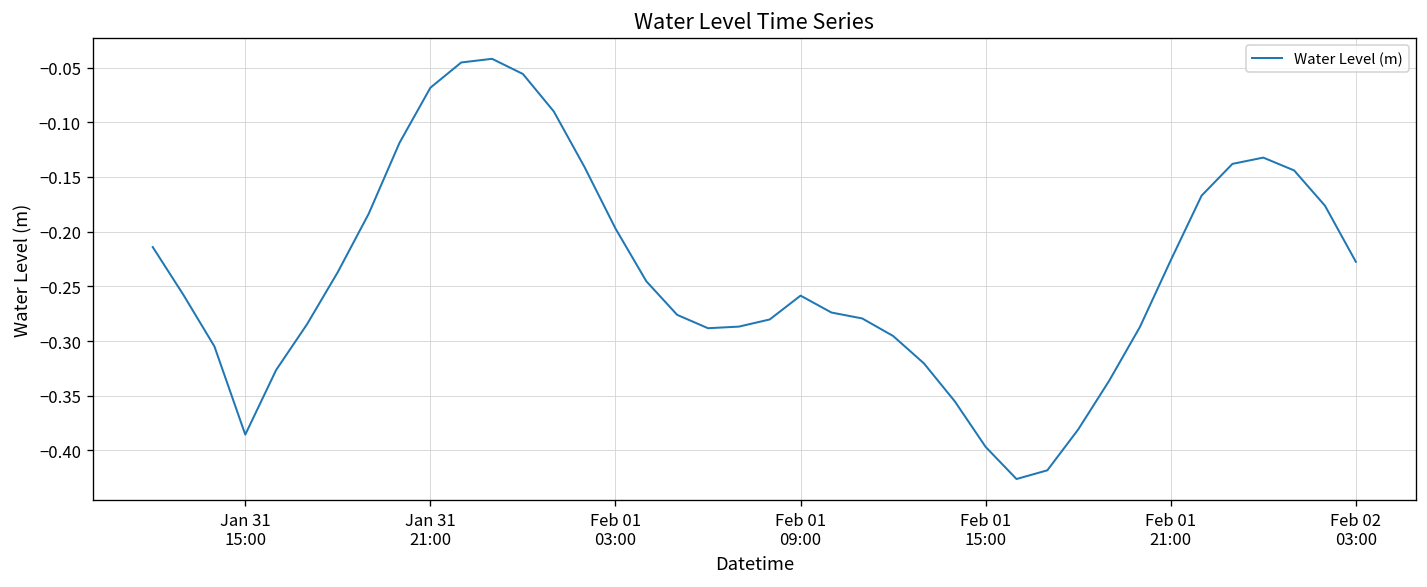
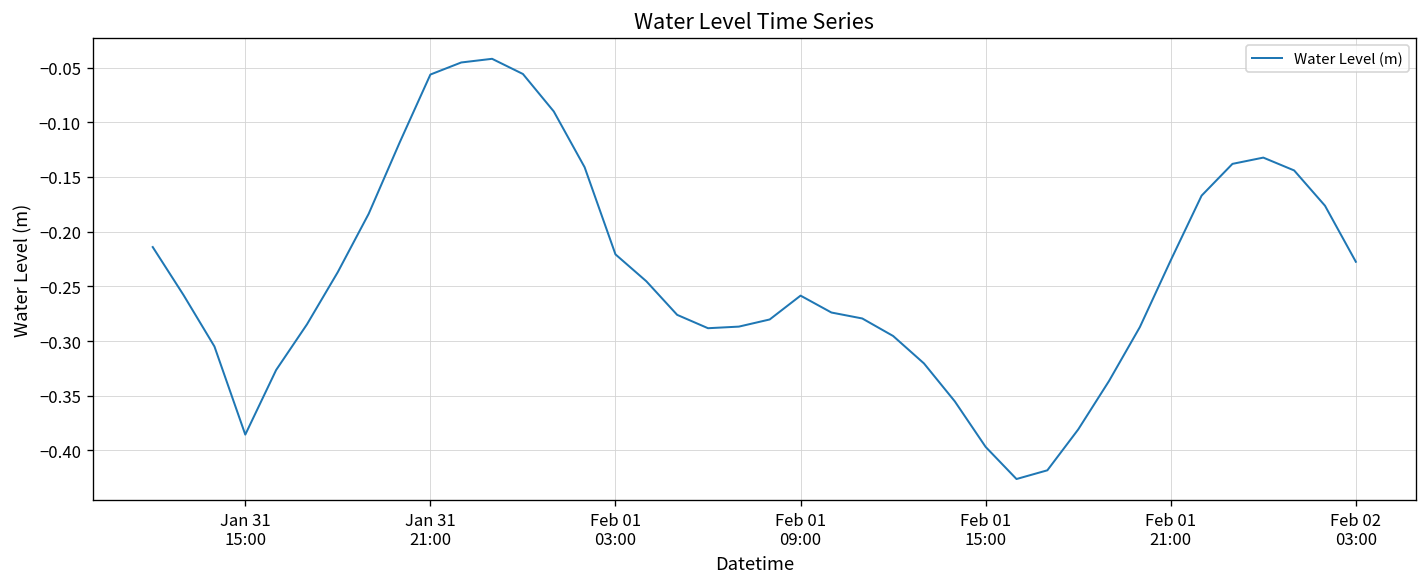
  {
    "Jan 31 15:00": -0.39,
-   "Jan 31 21:00": -0.07,
-   "Feb 01 03:00": -0.20,
+   "Jan 31 21:00": -0.06,
+   "Feb 01 03:00": -0.22,
    "Feb 01 09:00": -0.26,
    "Feb 01 15:00": -0.40,
    "Feb 01 21:00": -0.23,
    "Feb 02 03:00": -0.23
  }
